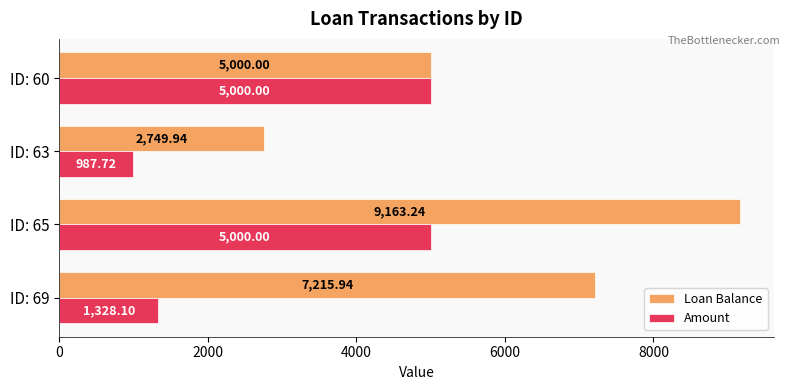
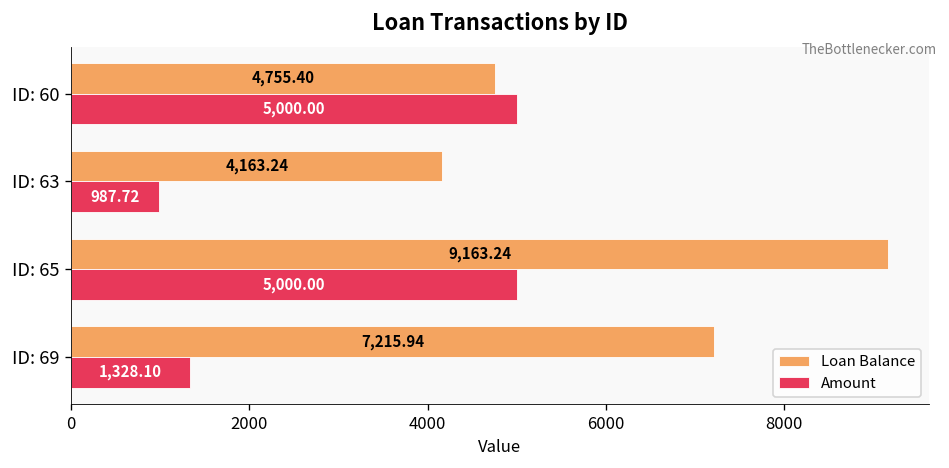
  {
    "Loan Balance": {
-     "ID: 60": "5,000.00",
-     "ID: 63": "2,749.94",
+     "ID: 60": "4,755.40",
+     "ID: 63": "4,163.24",
      "ID: 65": "9,163.24",
      "ID: 69": "7,215.94"
    },
    "Amount": {
      "ID: 60": "5,000.00",
      "ID: 63": "987.72",
      "ID: 65": "5,000.00",
      "ID: 69": "1,328.10"
    }
  }
